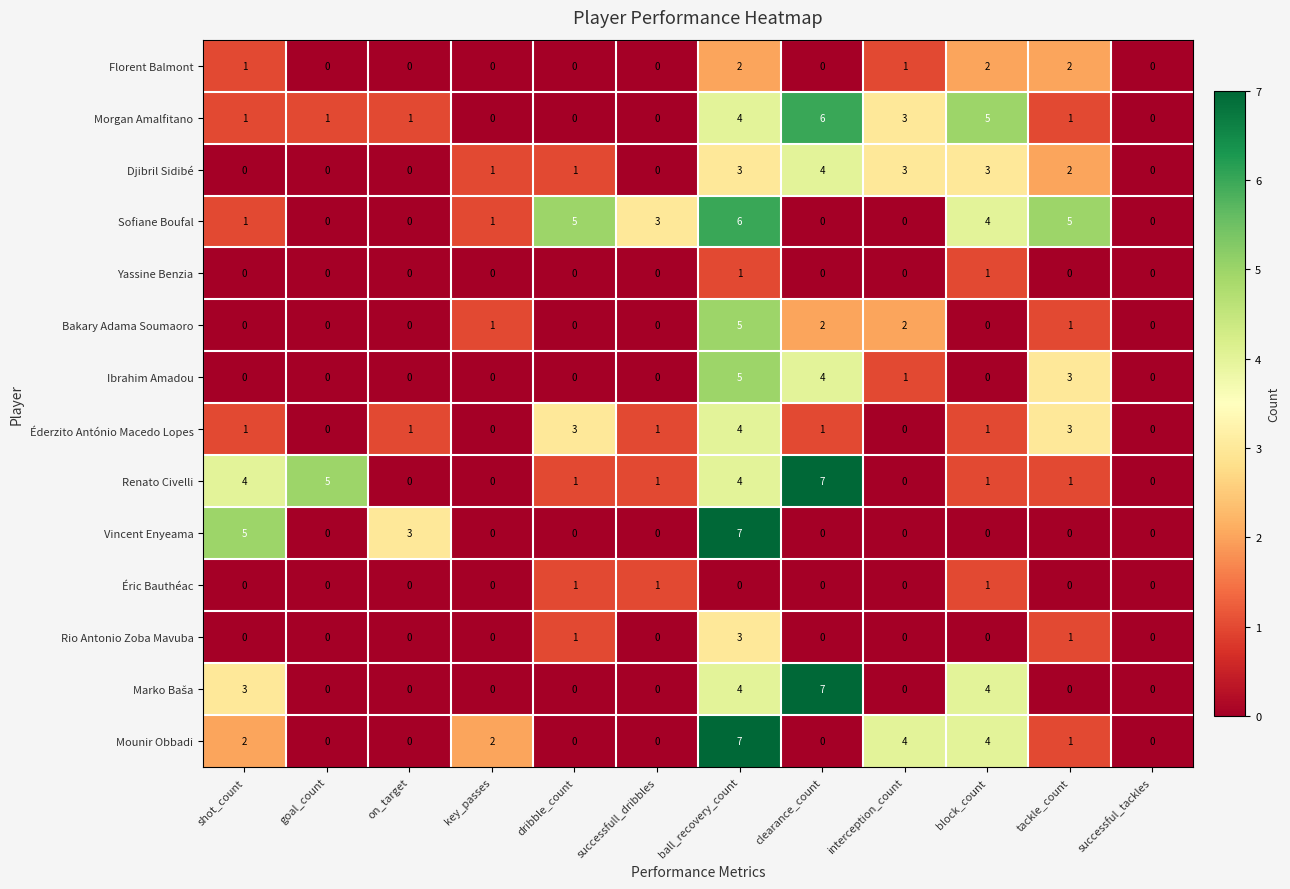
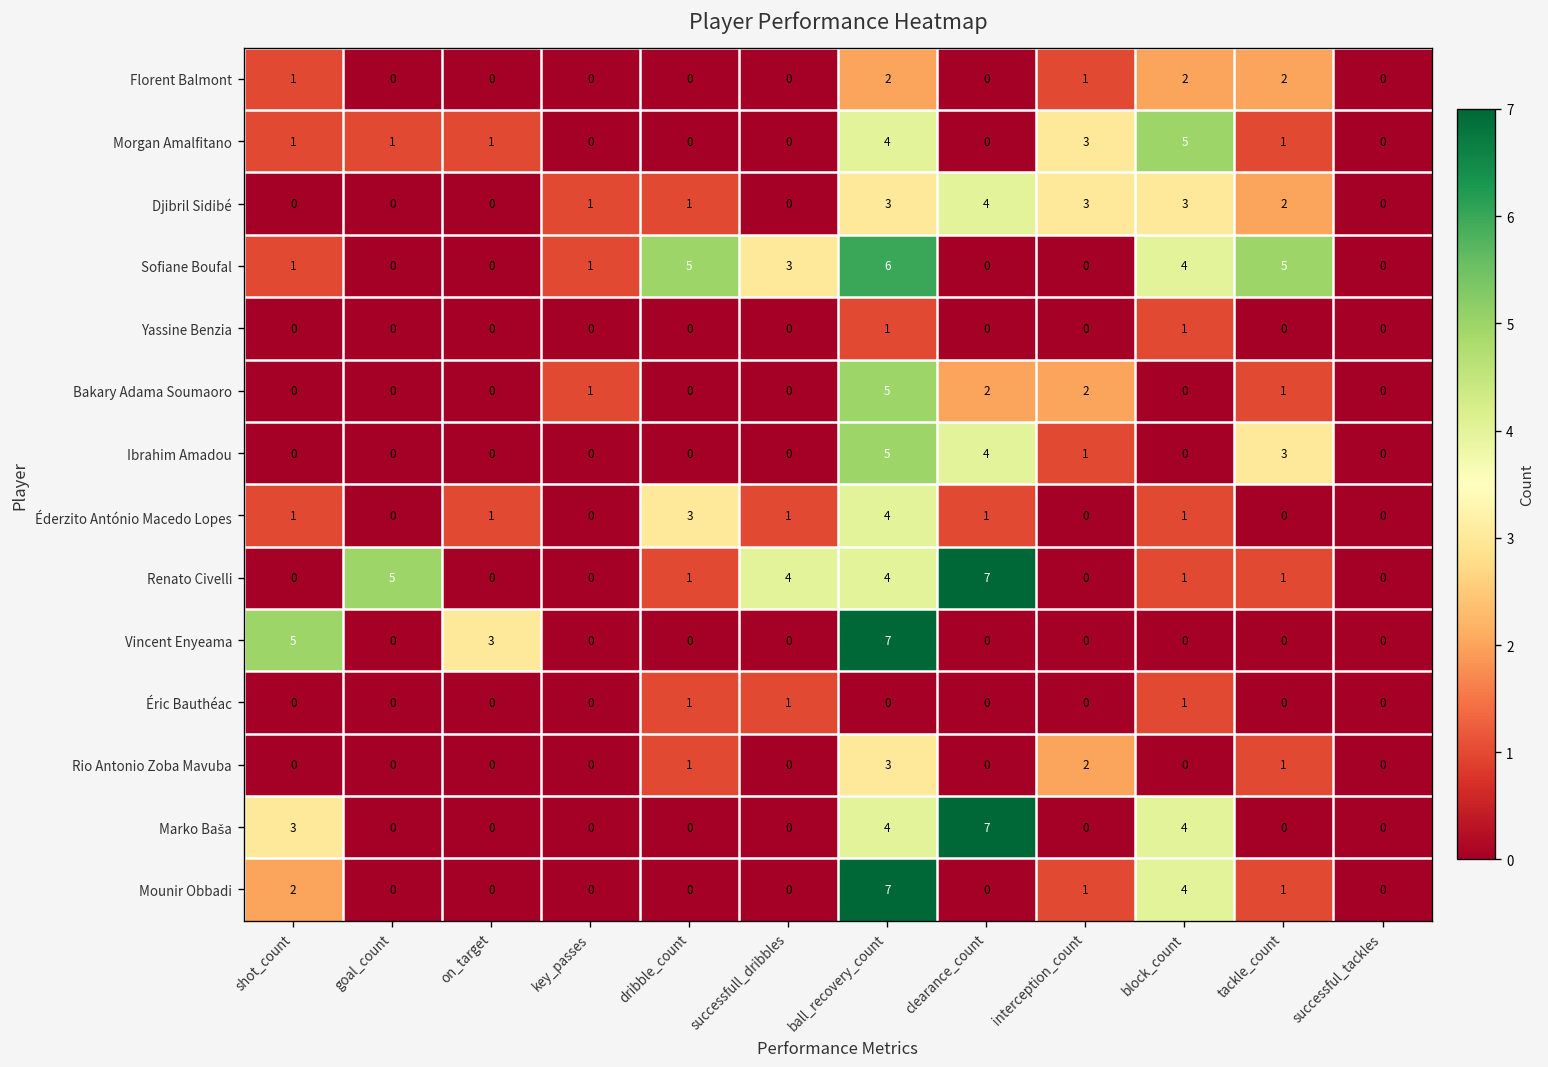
  {
    "Florent Balmont": {
      "shot_count": 1,
      "goal_count": 0,
      "on_target": 0,
      "key_passes": 0,
      "dribble_count": 0,
      "successfull_dribbles": 0,
      "ball_recovery_count": 2,
      "clearance_count": 0,
      "interception_count": 1,
      "block_count": 2,
      "tackle_count": 2,
      "successful_tackles": 0
    },
    "Morgan Amalfitano": {
      "shot_count": 1,
      "goal_count": 1,
      "on_target": 1,
      "key_passes": 0,
      "dribble_count": 0,
      "successfull_dribbles": 0,
      "ball_recovery_count": 4,
-     "clearance_count": 6,
+     "clearance_count": 0,
      "interception_count": 3,
      "block_count": 5,
      "tackle_count": 1,
      "successful_tackles": 0
    },
    "Djibril Sidibé": {
      "shot_count": 0,
      "goal_count": 0,
      "on_target": 0,
      "key_passes": 1,
      "dribble_count": 1,
      "successfull_dribbles": 0,
      "ball_recovery_count": 3,
      "clearance_count": 4,
      "interception_count": 3,
      "block_count": 3,
      "tackle_count": 2,
      "successful_tackles": 0
    },
    "Sofiane Boufal": {
      "shot_count": 1,
      "goal_count": 0,
      "on_target": 0,
      "key_passes": 1,
      "dribble_count": 5,
      "successfull_dribbles": 3,
      "ball_recovery_count": 6,
      "clearance_count": 0,
      "interception_count": 0,
      "block_count": 4,
      "tackle_count": 5,
      "successful_tackles": 0
    },
    "Yassine Benzia": {
      "shot_count": 0,
      "goal_count": 0,
      "on_target": 0,
      "key_passes": 0,
      "dribble_count": 0,
      "successfull_dribbles": 0,
      "ball_recovery_count": 1,
      "clearance_count": 0,
      "interception_count": 0,
      "block_count": 1,
      "tackle_count": 0,
      "successful_tackles": 0
    },
    "Bakary Adama Soumaoro": {
      "shot_count": 0,
      "goal_count": 0,
      "on_target": 0,
      "key_passes": 1,
      "dribble_count": 0,
      "successfull_dribbles": 0,
      "ball_recovery_count": 5,
      "clearance_count": 2,
      "interception_count": 2,
      "block_count": 0,
      "tackle_count": 1,
      "successful_tackles": 0
    },
    "Ibrahim Amadou": {
      "shot_count": 0,
      "goal_count": 0,
      "on_target": 0,
      "key_passes": 0,
      "dribble_count": 0,
      "successfull_dribbles": 0,
      "ball_recovery_count": 5,
      "clearance_count": 4,
      "interception_count": 1,
      "block_count": 0,
      "tackle_count": 3,
      "successful_tackles": 0
    },
    "Éderzito António Macedo Lopes": {
      "shot_count": 1,
      "goal_count": 0,
      "on_target": 1,
      "key_passes": 0,
      "dribble_count": 3,
      "successfull_dribbles": 1,
      "ball_recovery_count": 4,
      "clearance_count": 1,
      "interception_count": 0,
      "block_count": 1,
-     "tackle_count": 3,
+     "tackle_count": 0,
      "successful_tackles": 0
    },
    "Renato Civelli": {
-     "shot_count": 4,
+     "shot_count": 0,
      "goal_count": 5,
      "on_target": 0,
      "key_passes": 0,
      "dribble_count": 1,
-     "successfull_dribbles": 1,
+     "successfull_dribbles": 4,
      "ball_recovery_count": 4,
      "clearance_count": 7,
      "interception_count": 0,
      "block_count": 1,
      "tackle_count": 1,
      "successful_tackles": 0
    },
    "Vincent Enyeama": {
      "shot_count": 5,
      "goal_count": 0,
      "on_target": 3,
      "key_passes": 0,
      "dribble_count": 0,
      "successfull_dribbles": 0,
      "ball_recovery_count": 7,
      "clearance_count": 0,
      "interception_count": 0,
      "block_count": 0,
      "tackle_count": 0,
      "successful_tackles": 0
    },
    "Éric Bauthéac": {
      "shot_count": 0,
      "goal_count": 0,
      "on_target": 0,
      "key_passes": 0,
      "dribble_count": 1,
      "successfull_dribbles": 1,
      "ball_recovery_count": 0,
      "clearance_count": 0,
      "interception_count": 0,
      "block_count": 1,
      "tackle_count": 0,
      "successful_tackles": 0
    },
    "Rio Antonio Zoba Mavuba": {
      "shot_count": 0,
      "goal_count": 0,
      "on_target": 0,
      "key_passes": 0,
      "dribble_count": 1,
      "successfull_dribbles": 0,
      "ball_recovery_count": 3,
      "clearance_count": 0,
-     "interception_count": 0,
+     "interception_count": 2,
      "block_count": 0,
      "tackle_count": 1,
      "successful_tackles": 0
    },
    "Marko Baša": {
      "shot_count": 3,
      "goal_count": 0,
      "on_target": 0,
      "key_passes": 0,
      "dribble_count": 0,
      "successfull_dribbles": 0,
      "ball_recovery_count": 4,
      "clearance_count": 7,
      "interception_count": 0,
      "block_count": 4,
      "tackle_count": 0,
      "successful_tackles": 0
    },
    "Mounir Obbadi": {
      "shot_count": 2,
      "goal_count": 0,
      "on_target": 0,
-     "key_passes": 2,
+     "key_passes": 0,
      "dribble_count": 0,
      "successfull_dribbles": 0,
      "ball_recovery_count": 7,
      "clearance_count": 0,
-     "interception_count": 4,
+     "interception_count": 1,
      "block_count": 4,
      "tackle_count": 1,
      "successful_tackles": 0
    }
  }
